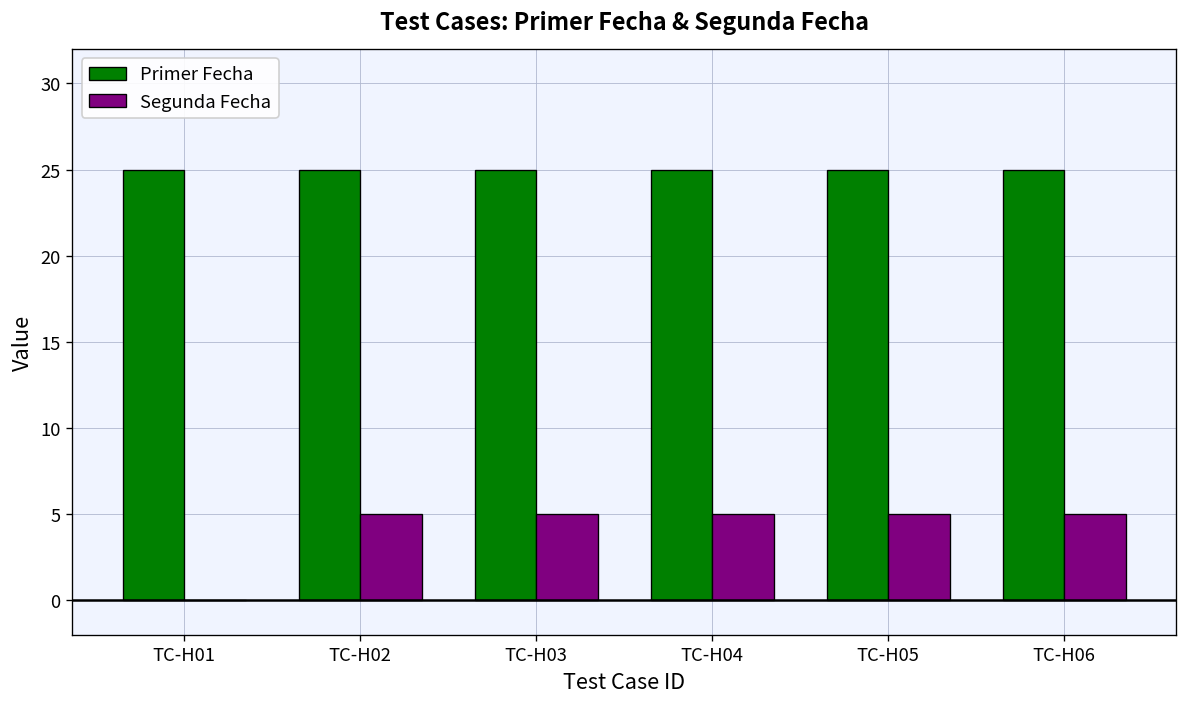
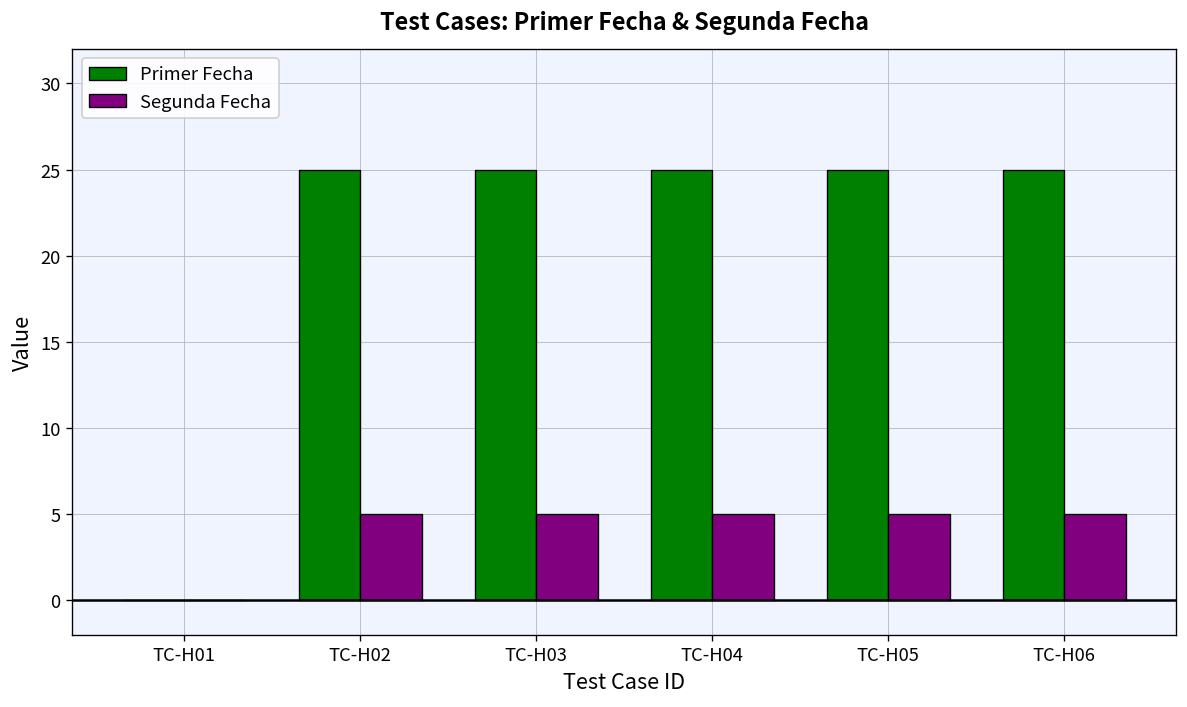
  {
    "Primer Fecha": {
-     "TC-H01": 25,
+     "TC-H01": 0,
      "TC-H02": 25,
      "TC-H03": 25,
      "TC-H04": 25,
      "TC-H05": 25,
      "TC-H06": 25
    },
    "Segunda Fecha": {
      "TC-H01": 0,
      "TC-H02": 5,
      "TC-H03": 5,
      "TC-H04": 5,
      "TC-H05": 5,
      "TC-H06": 5
    }
  }
